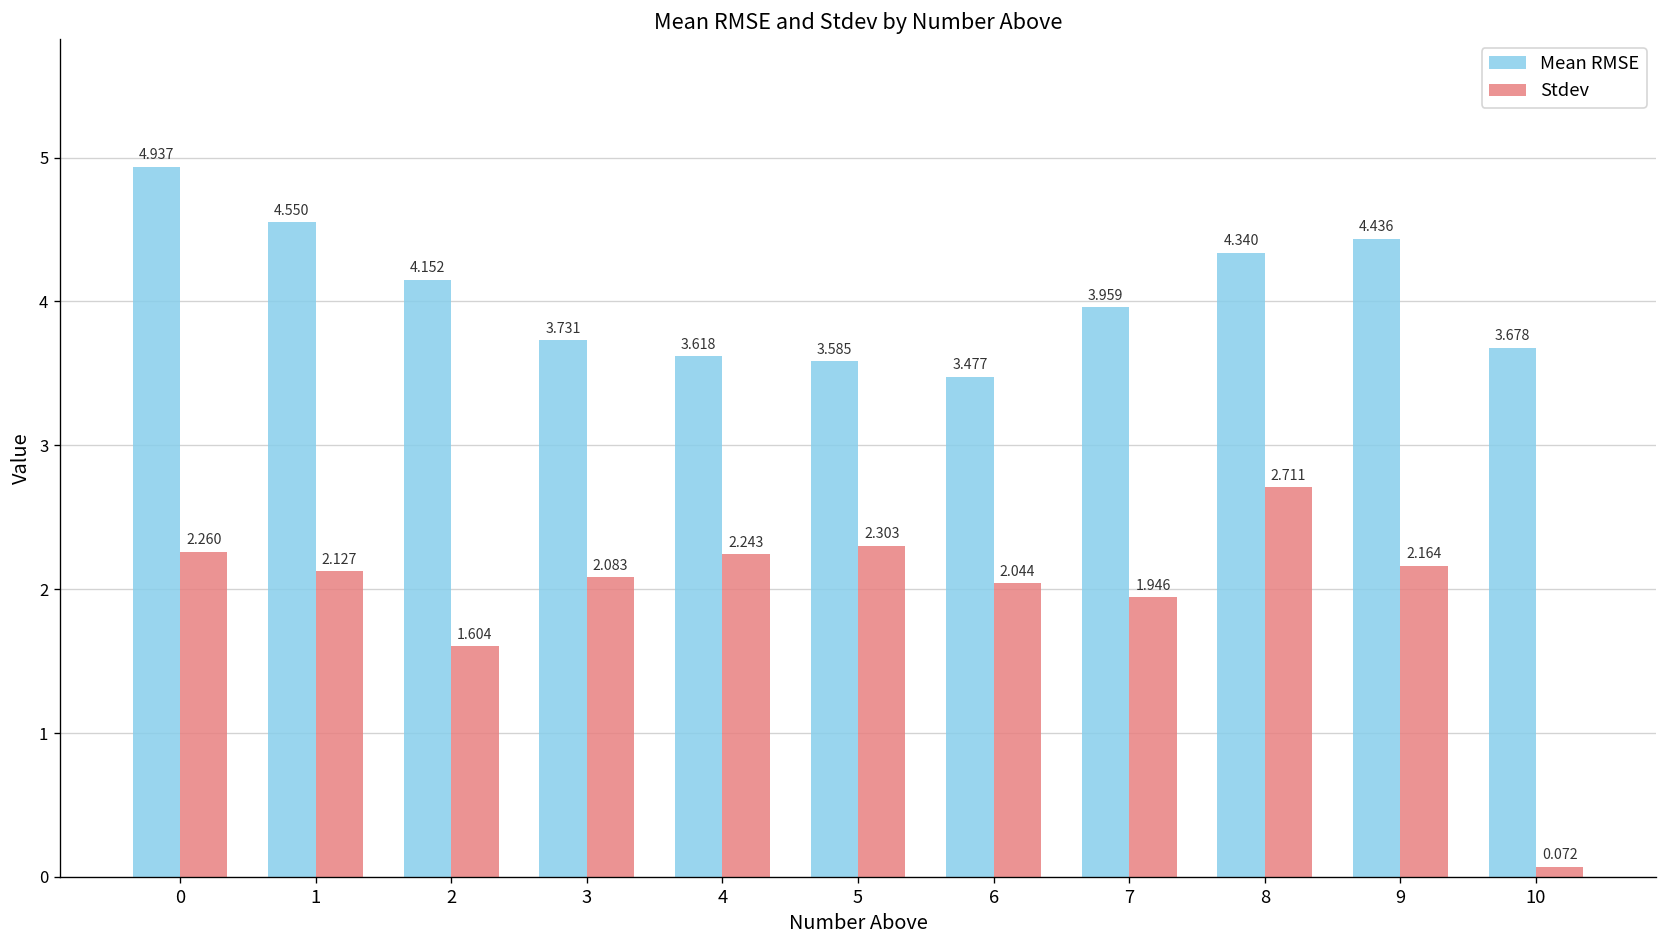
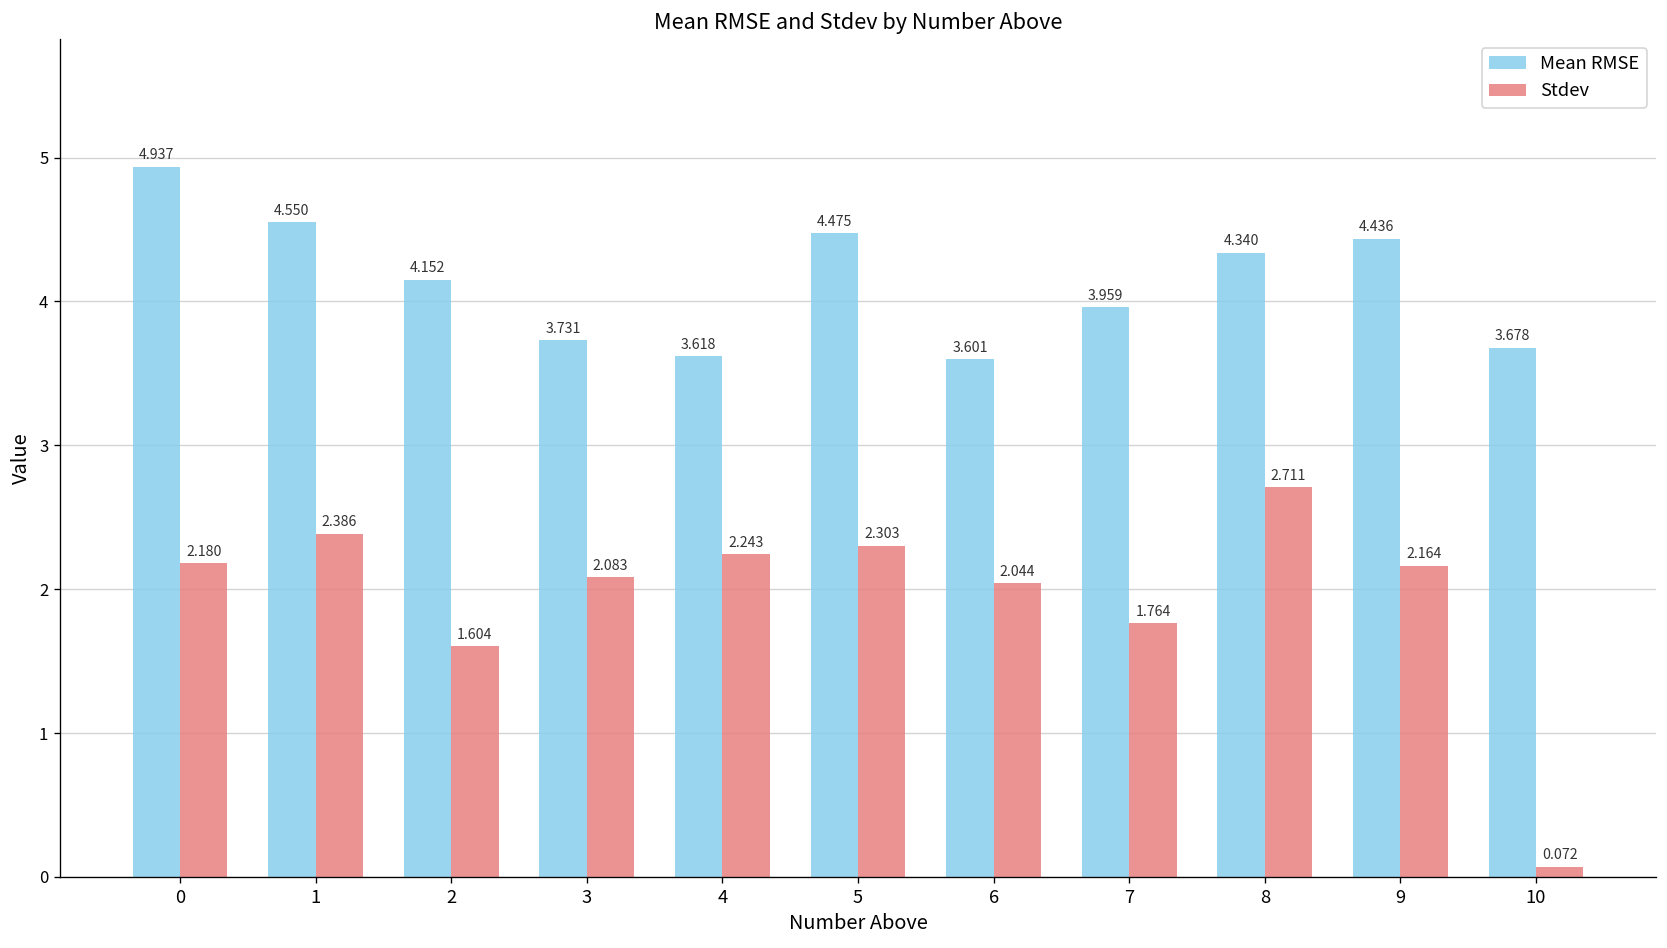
  {
    "Mean RMSE": {
      "0": 4.937,
      "1": 4.550,
      "2": 4.152,
      "3": 3.731,
      "4": 3.618,
-     "5": 3.585,
-     "6": 3.477,
+     "5": 4.475,
+     "6": 3.601,
      "7": 3.959,
      "8": 4.340,
      "9": 4.436,
      "10": 3.678
    },
    "Stdev": {
-     "0": 2.260,
-     "1": 2.127,
+     "0": 2.180,
+     "1": 2.386,
      "2": 1.604,
      "3": 2.083,
      "4": 2.243,
      "5": 2.303,
      "6": 2.044,
-     "7": 1.946,
+     "7": 1.764,
      "8": 2.711,
      "9": 2.164,
      "10": 0.072
    }
  }
